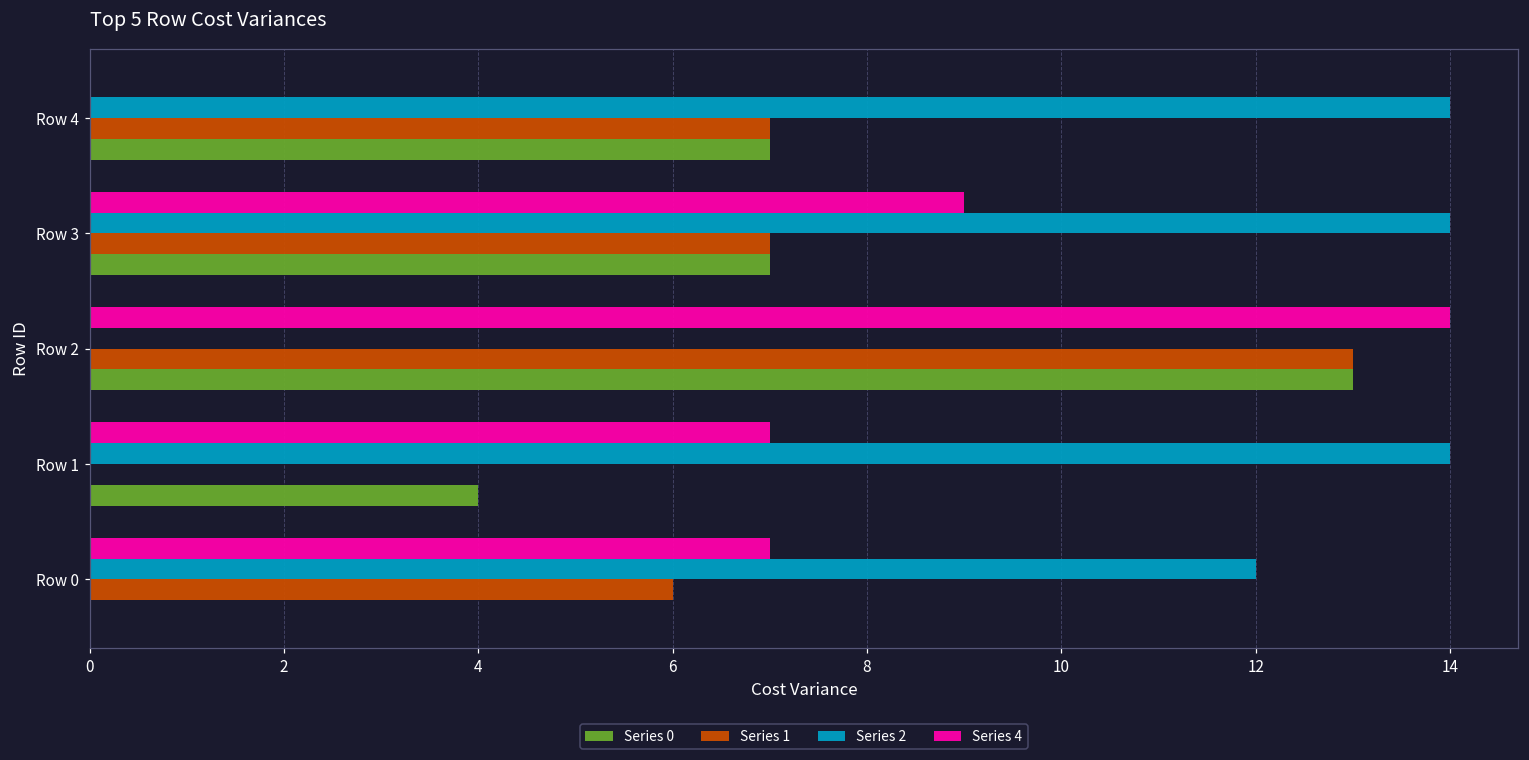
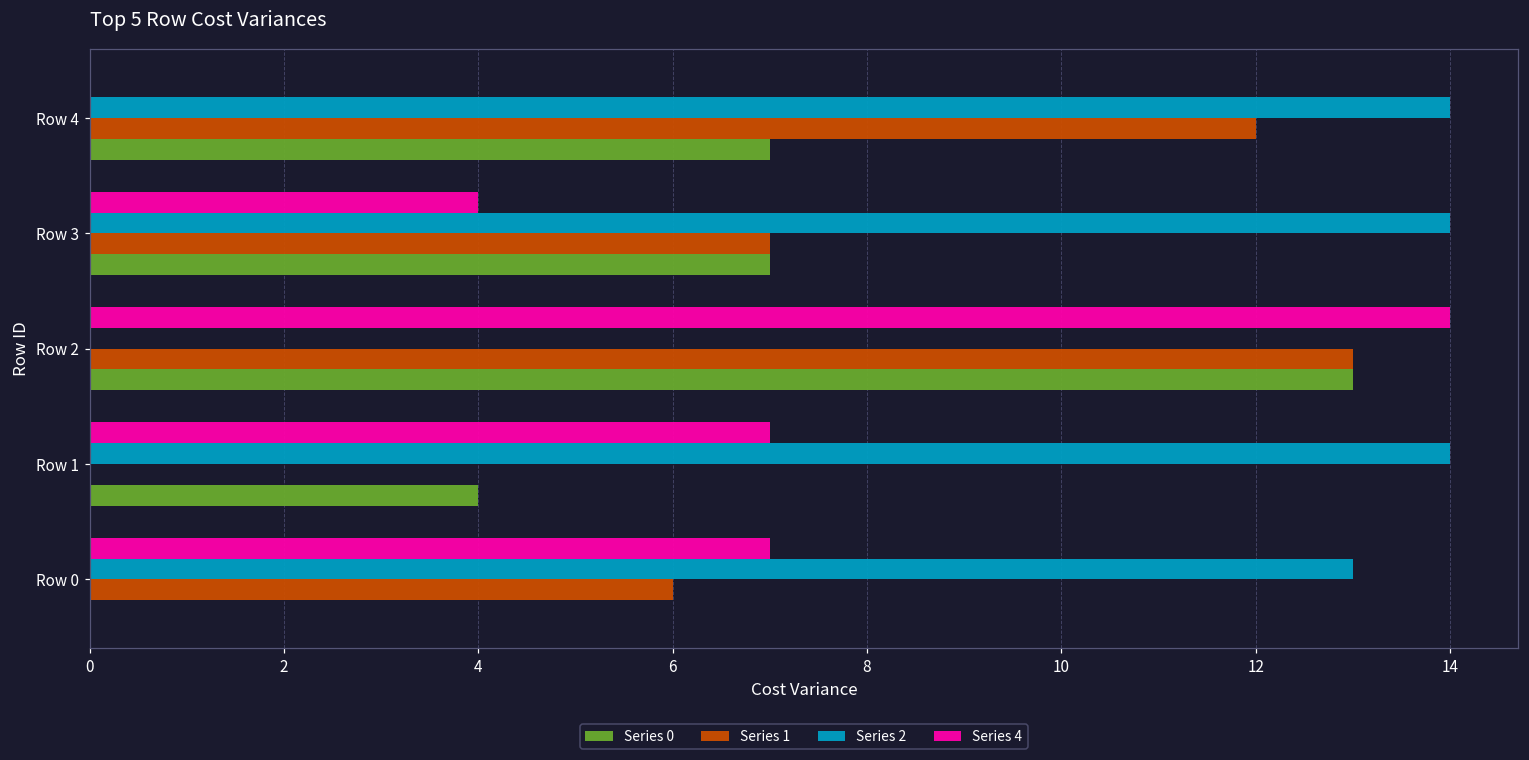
  {
    "Series 0": {
      "Row 4": 7,
      "Row 3": 7,
      "Row 2": 13,
      "Row 1": 4,
      "Row 0": 0
    },
    "Series 1": {
-     "Row 4": 7,
+     "Row 4": 12,
      "Row 3": 7,
      "Row 2": 13,
      "Row 1": 0,
      "Row 0": 6
    },
    "Series 2": {
      "Row 4": 14,
      "Row 3": 14,
      "Row 2": 0,
      "Row 1": 14,
-     "Row 0": 12
+     "Row 0": 13
    },
    "Series 4": {
      "Row 4": 0,
-     "Row 3": 9,
+     "Row 3": 4,
      "Row 2": 14,
      "Row 1": 7,
      "Row 0": 7
    }
  }
